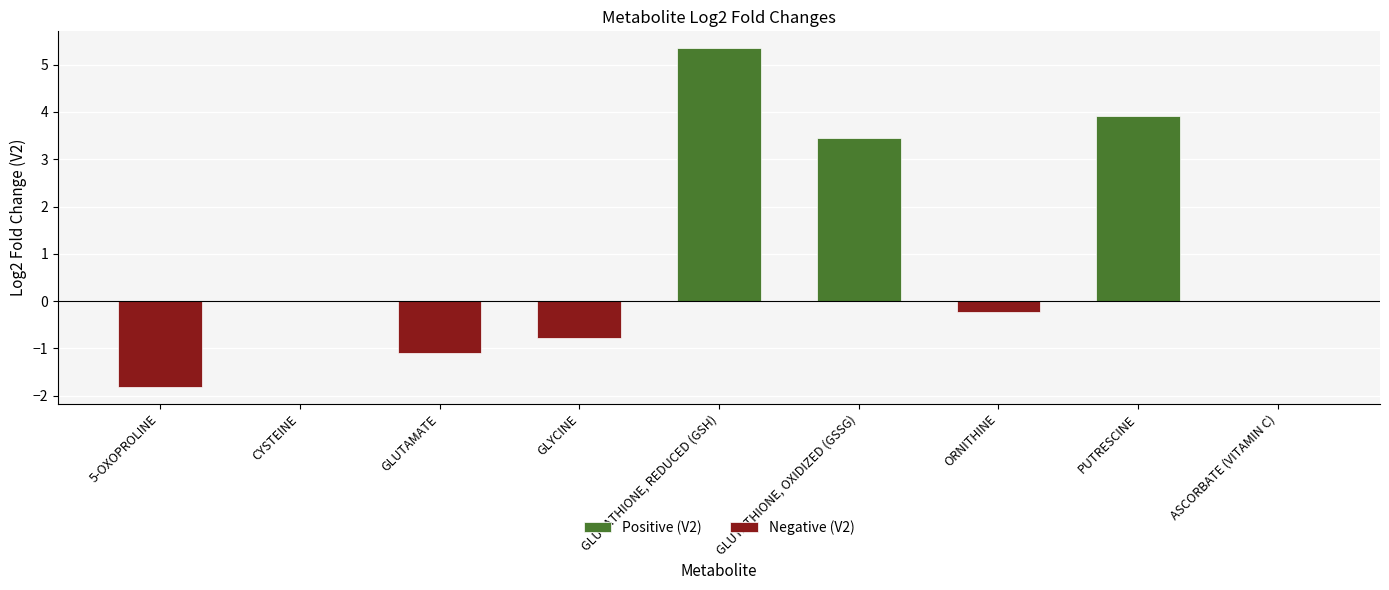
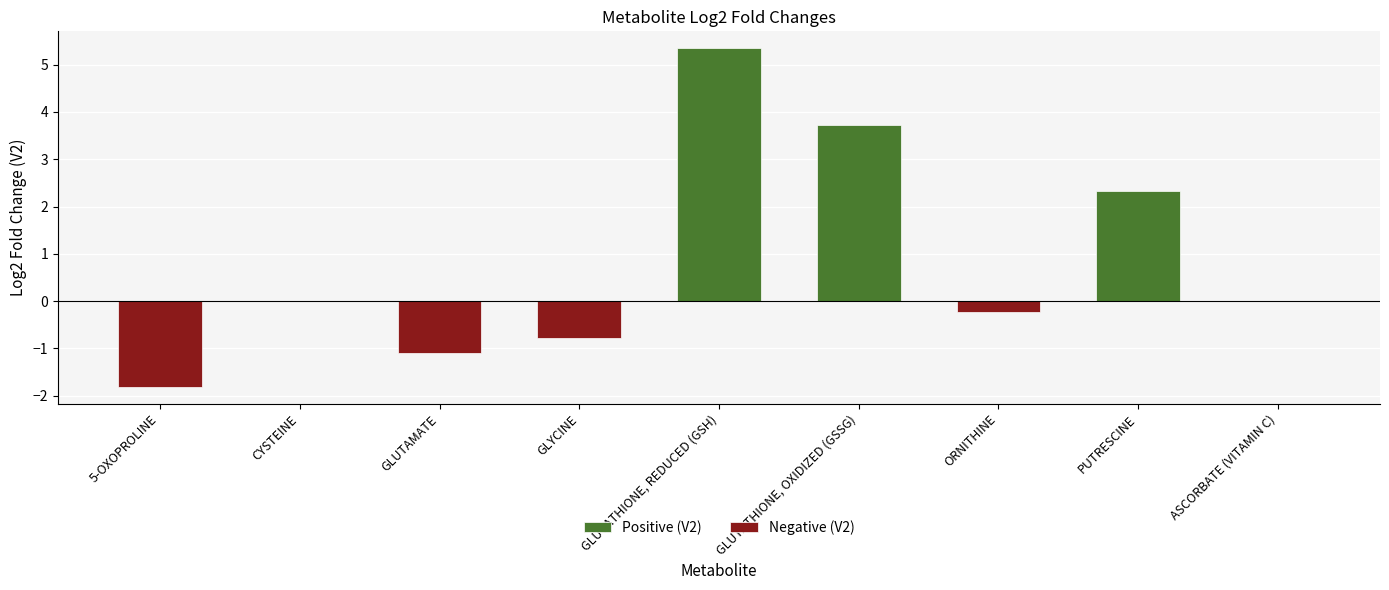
  {
    "Positive (V2)": {
      "5-OXOPROLINE": 0.0,
      "CYSTEINE": 0.0,
      "GLUTAMATE": 0.0,
      "GLYCINE": 0.0,
      "GLUTATHIONE, REDUCED (GSH)": 5.3,
-     "GLUTATHIONE, OXIDIZED (GSSG)": 3.5,
+     "GLUTATHIONE, OXIDIZED (GSSG)": 3.7,
      "ORNITHINE": 0.0,
-     "PUTRESCINE": 3.9,
+     "PUTRESCINE": 2.3,
      "ASCORBATE (VITAMIN C)": 0.0
    },
    "Negative (V2)": {
      "5-OXOPROLINE": -1.8,
      "CYSTEINE": 0.0,
      "GLUTAMATE": -1.1,
      "GLYCINE": -0.8,
      "GLUTATHIONE, REDUCED (GSH)": 0.0,
      "GLUTATHIONE, OXIDIZED (GSSG)": 0.0,
      "ORNITHINE": -0.2,
      "PUTRESCINE": 0.0,
      "ASCORBATE (VITAMIN C)": 0.0
    }
  }
